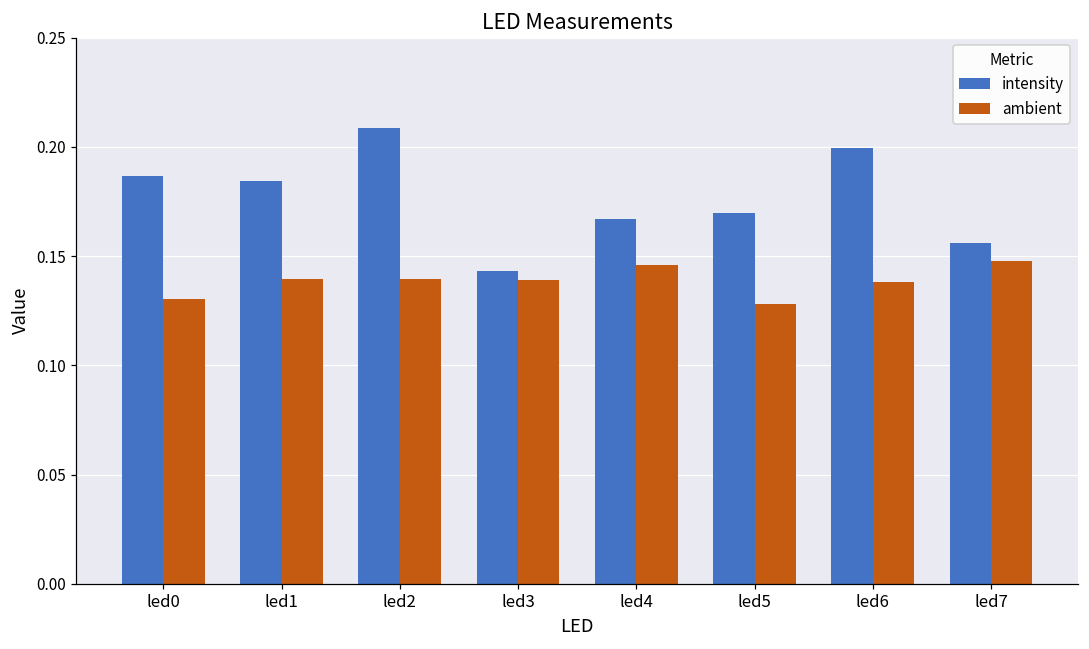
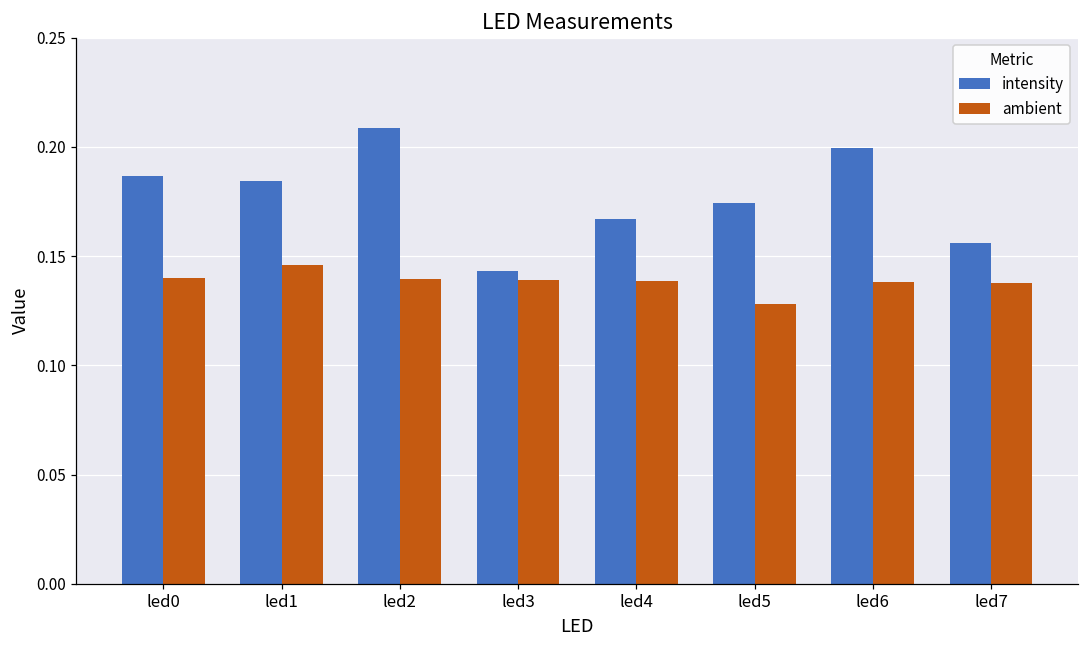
  {
    "intensity": {
      "led0": 0.187,
      "led1": 0.184,
      "led2": 0.209,
      "led3": 0.143,
      "led4": 0.167,
-     "led5": 0.170,
+     "led5": 0.175,
      "led6": 0.199,
      "led7": 0.156
    },
    "ambient": {
-     "led0": 0.130,
-     "led1": 0.140,
+     "led0": 0.140,
+     "led1": 0.146,
      "led2": 0.140,
      "led3": 0.139,
-     "led4": 0.146,
+     "led4": 0.138,
      "led5": 0.128,
      "led6": 0.138,
-     "led7": 0.148
+     "led7": 0.138
    }
  }
